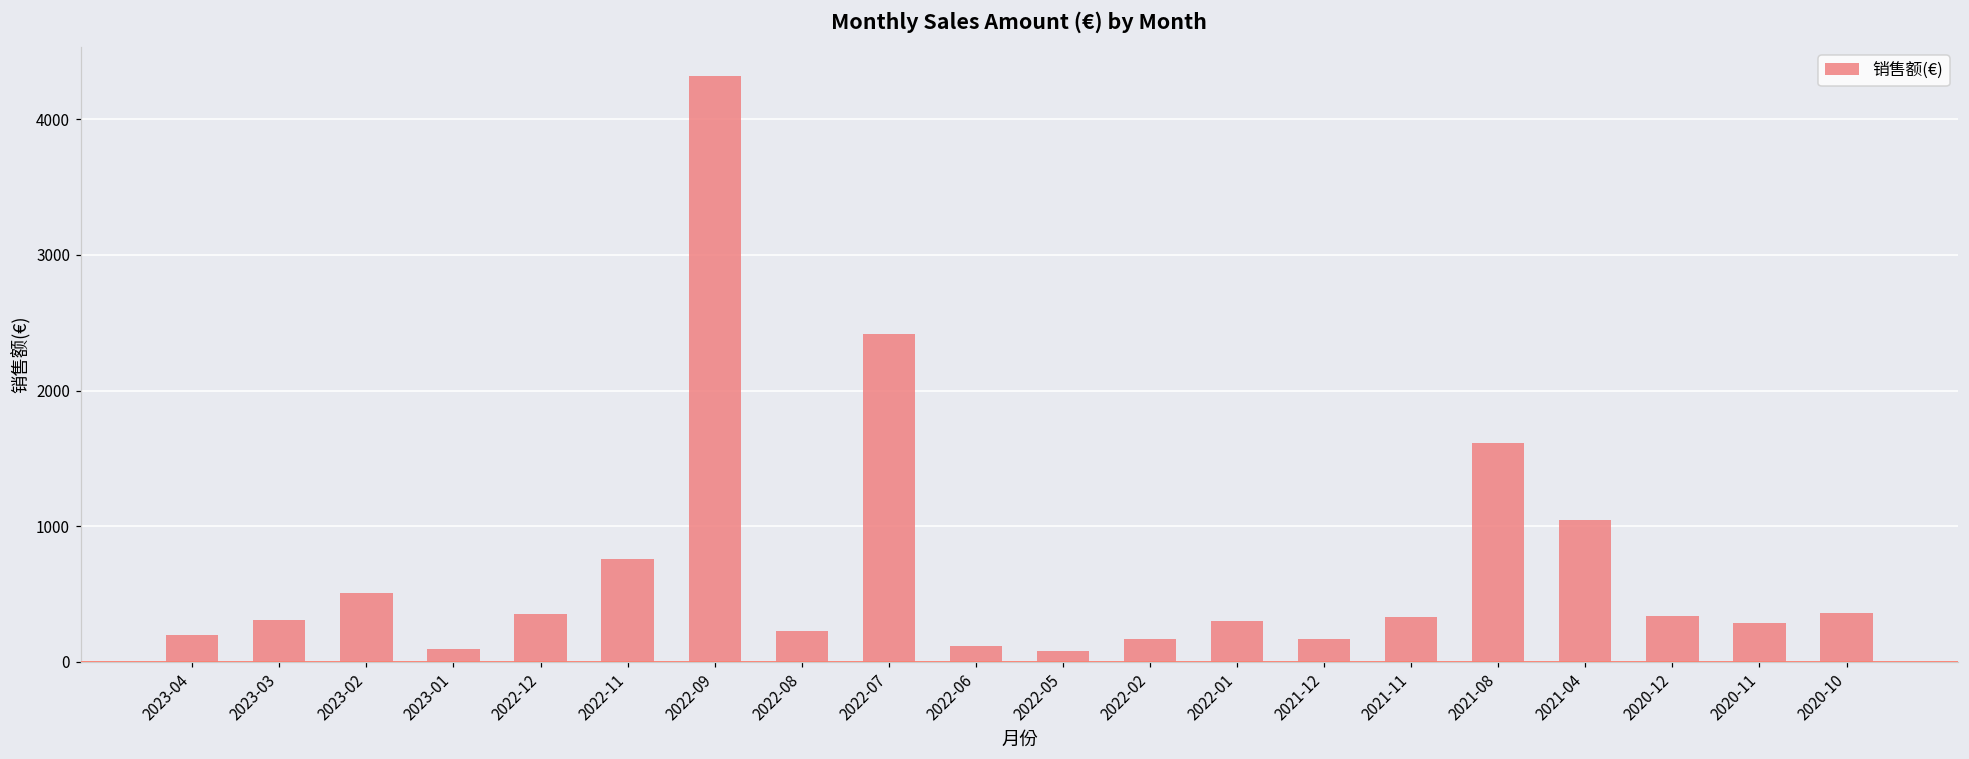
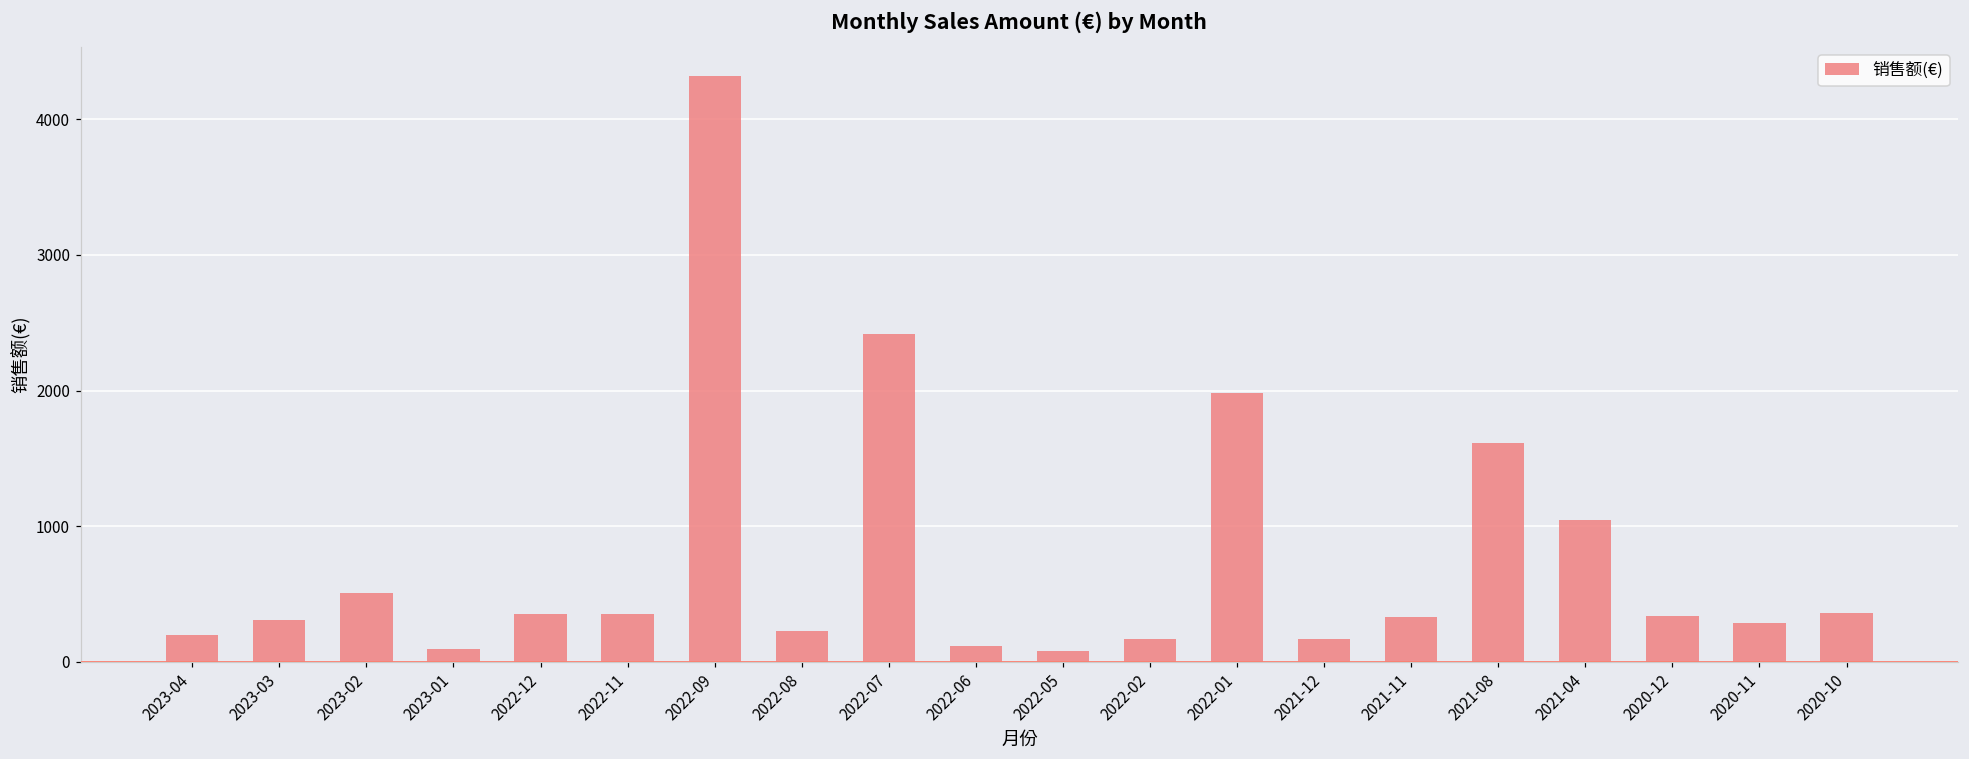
  {
    "2023-04": 190,
    "2023-03": 310,
    "2023-02": 510,
    "2023-01": 100,
    "2022-12": 350,
-   "2022-11": 760,
+   "2022-11": 350,
    "2022-09": 4320,
    "2022-08": 230,
    "2022-07": 2420,
    "2022-06": 110,
    "2022-05": 80,
    "2022-02": 170,
-   "2022-01": 300,
+   "2022-01": 1980,
    "2021-12": 170,
    "2021-11": 330,
    "2021-08": 1610,
    "2021-04": 1040,
    "2020-12": 340,
    "2020-11": 290,
    "2020-10": 360
  }
